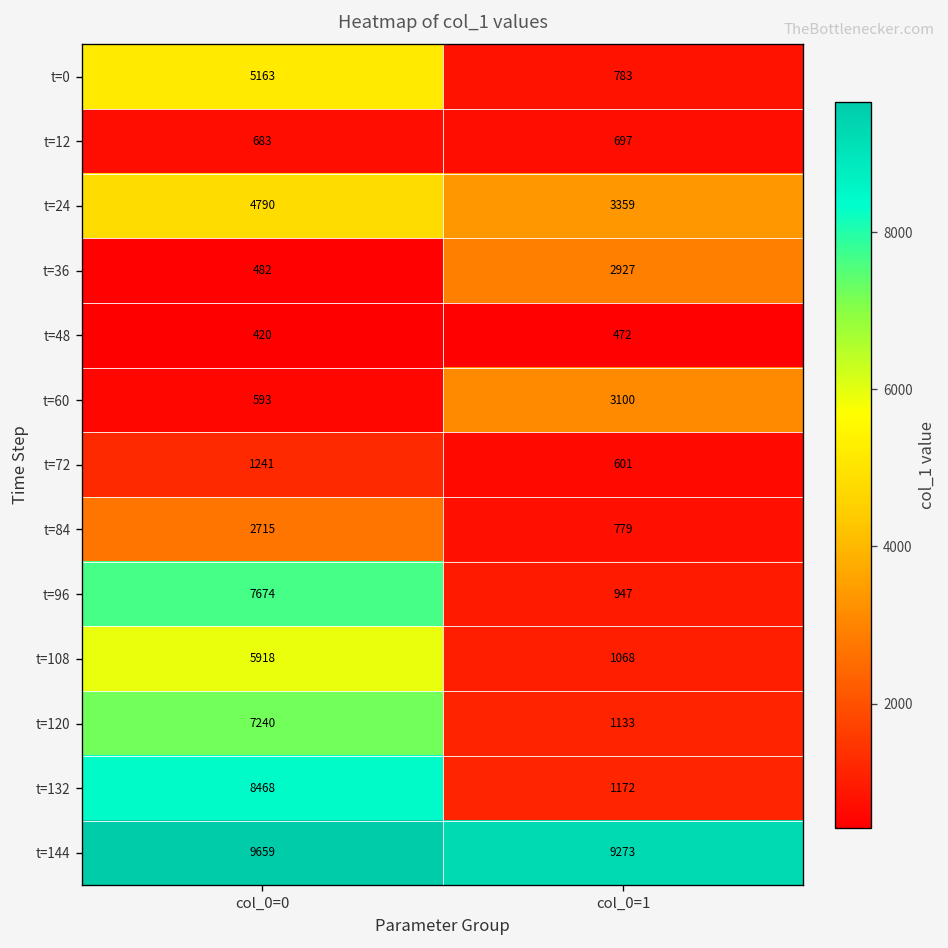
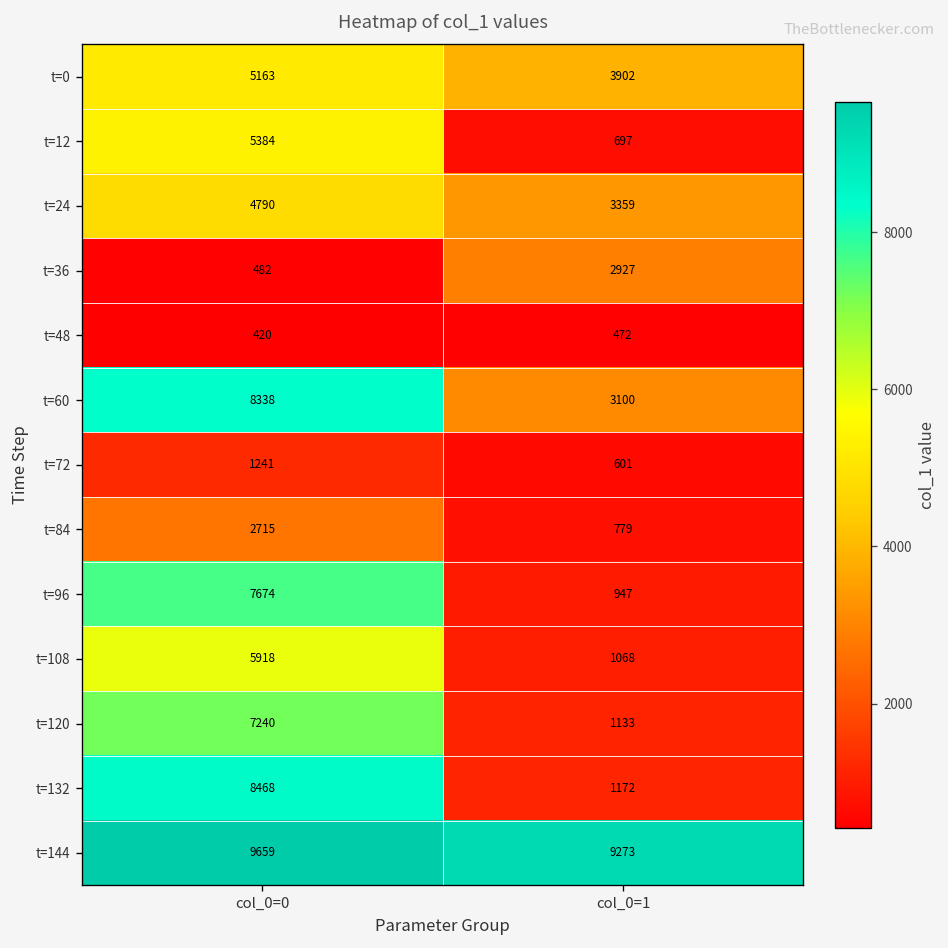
  {
    "t=0": {
      "col_0=0": 5163,
-     "col_0=1": 783
+     "col_0=1": 3902
    },
    "t=12": {
-     "col_0=0": 683,
+     "col_0=0": 5384,
      "col_0=1": 697
    },
    "t=24": {
      "col_0=0": 4790,
      "col_0=1": 3359
    },
    "t=36": {
      "col_0=0": 482,
      "col_0=1": 2927
    },
    "t=48": {
      "col_0=0": 420,
      "col_0=1": 472
    },
    "t=60": {
-     "col_0=0": 593,
+     "col_0=0": 8338,
      "col_0=1": 3100
    },
    "t=72": {
      "col_0=0": 1241,
      "col_0=1": 601
    },
    "t=84": {
      "col_0=0": 2715,
      "col_0=1": 779
    },
    "t=96": {
      "col_0=0": 7674,
      "col_0=1": 947
    },
    "t=108": {
      "col_0=0": 5918,
      "col_0=1": 1068
    },
    "t=120": {
      "col_0=0": 7240,
      "col_0=1": 1133
    },
    "t=132": {
      "col_0=0": 8468,
      "col_0=1": 1172
    },
    "t=144": {
      "col_0=0": 9659,
      "col_0=1": 9273
    }
  }
